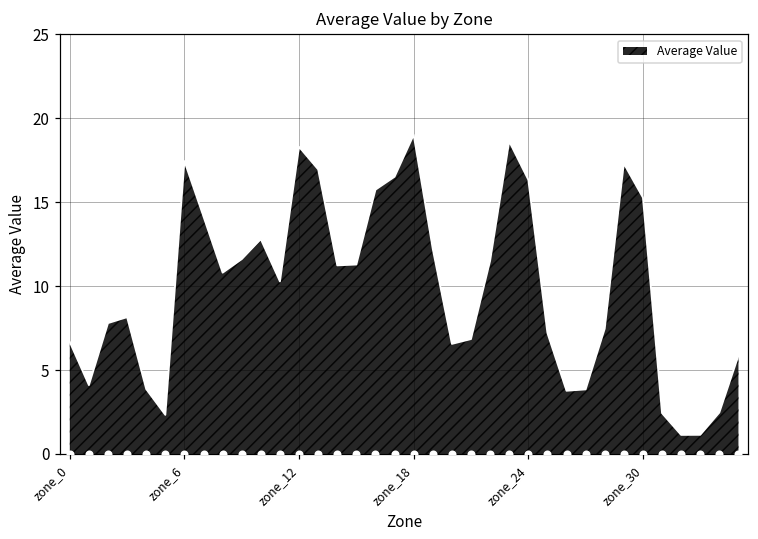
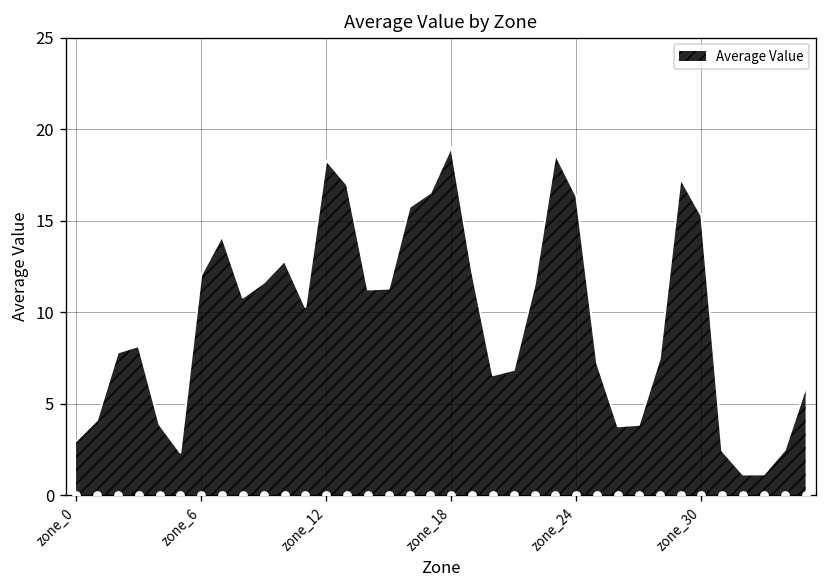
  {
    "Average Value": {
-     "zone_0": 6.7,
-     "zone_6": 17.5,
+     "zone_0": 3.0,
+     "zone_6": 12.0,
      "zone_12": 18.3,
      "zone_18": 19.0,
      "zone_24": 16.3,
      "zone_30": 15.3
    }
  }
